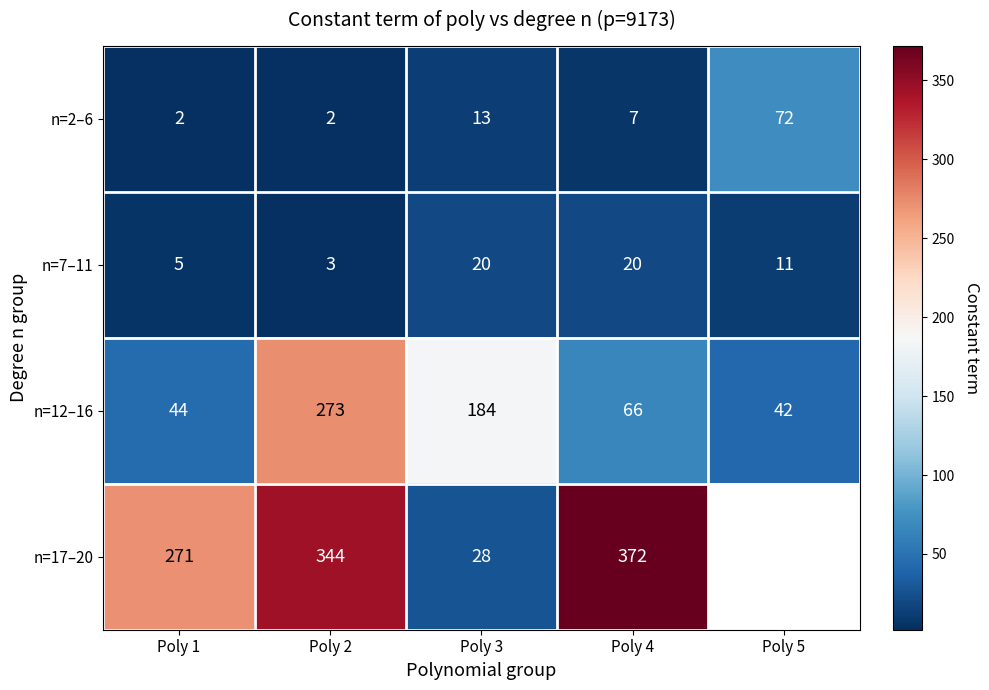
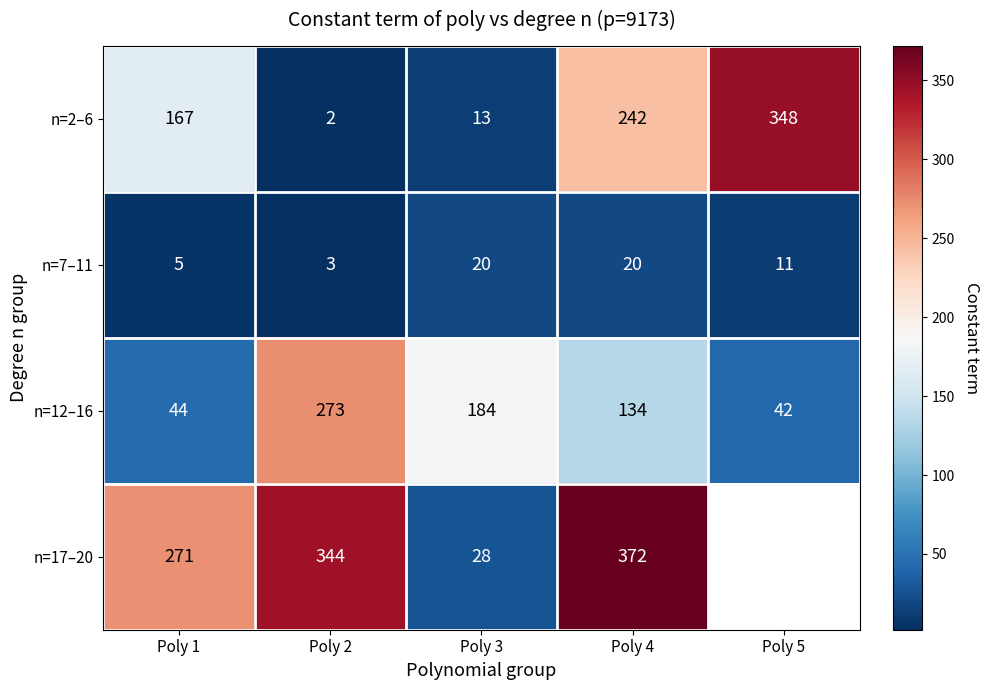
  {
    "n=2–6": {
-     "Poly 1": 2,
+     "Poly 1": 167,
      "Poly 2": 2,
      "Poly 3": 13,
-     "Poly 4": 7,
-     "Poly 5": 72
+     "Poly 4": 242,
+     "Poly 5": 348
    },
    "n=7–11": {
      "Poly 1": 5,
      "Poly 2": 3,
      "Poly 3": 20,
      "Poly 4": 20,
      "Poly 5": 11
    },
    "n=12–16": {
      "Poly 1": 44,
      "Poly 2": 273,
      "Poly 3": 184,
-     "Poly 4": 66,
+     "Poly 4": 134,
      "Poly 5": 42
    },
    "n=17–20": {
      "Poly 1": 271,
      "Poly 2": 344,
      "Poly 3": 28,
      "Poly 4": 372
    }
  }
